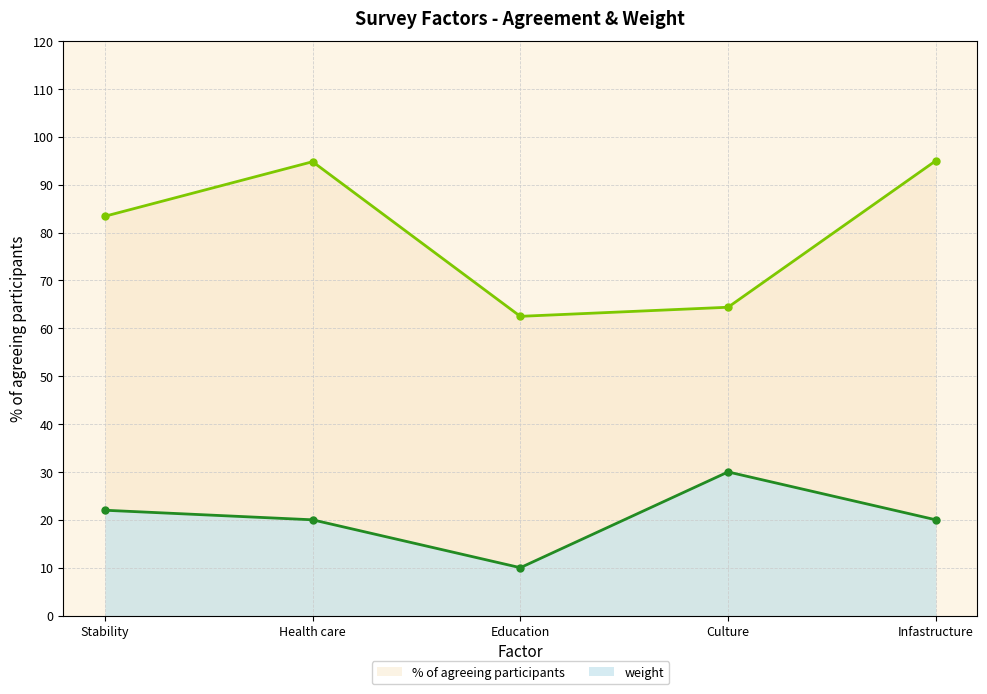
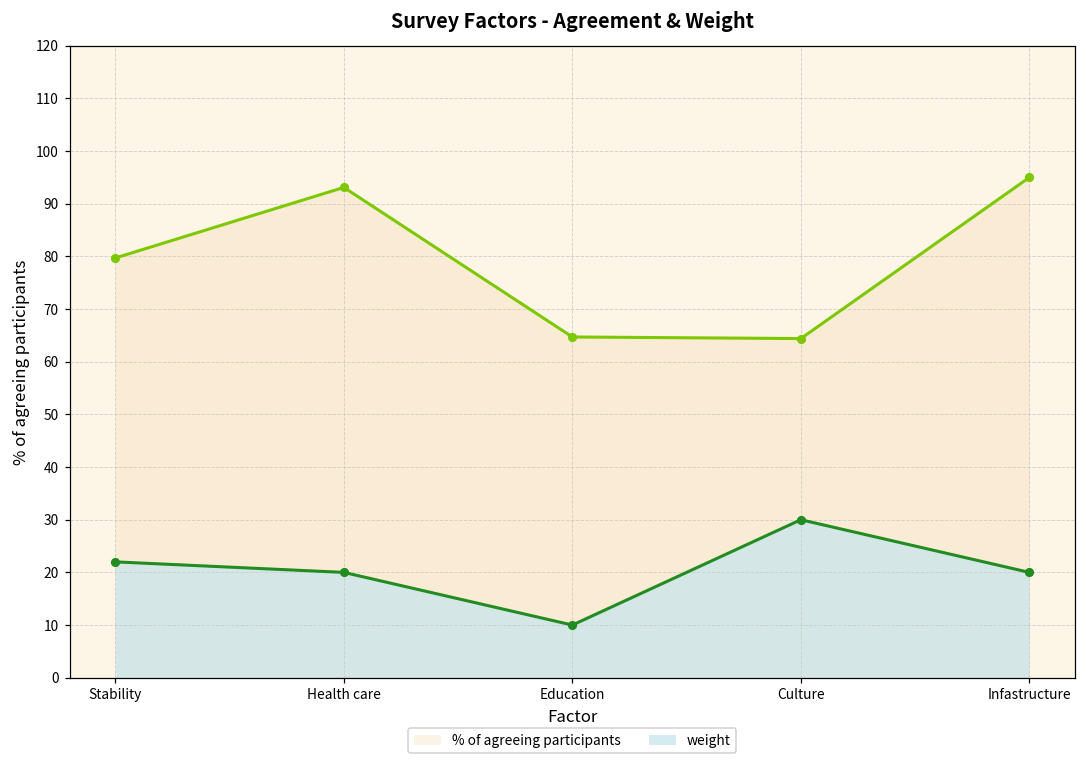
  {
    "% of agreeing participants": {
-     "Stability": 83,
-     "Health care": 95,
-     "Education": 63,
+     "Stability": 80,
+     "Health care": 93,
+     "Education": 65,
      "Culture": 64,
      "Infastructure": 95
    },
    "weight": {
      "Stability": 22,
      "Health care": 20,
      "Education": 10,
      "Culture": 30,
      "Infastructure": 20
    }
  }
